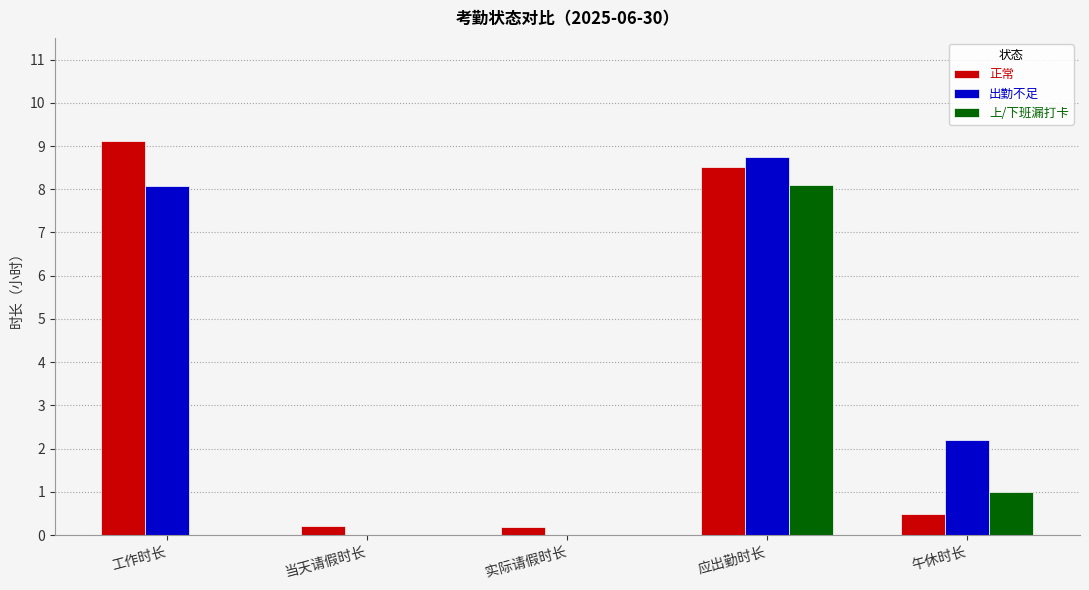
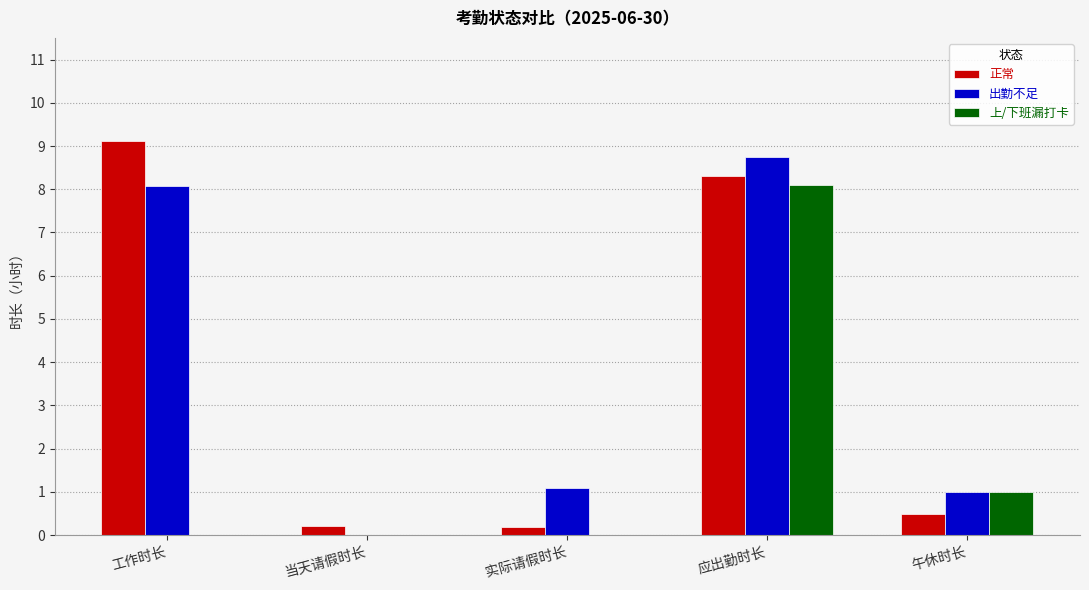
  {
    "正常": {
      "工作时长": 9.1,
      "当天请假时长": 0.2,
      "实际请假时长": 0.2,
-     "应出勤时长": 8.5,
+     "应出勤时长": 8.3,
      "午休时长": 0.5
    },
    "出勤不足": {
      "工作时长": 8.1,
      "当天请假时长": 0.0,
-     "实际请假时长": 0.0,
+     "实际请假时长": 1.1,
      "应出勤时长": 8.8,
-     "午休时长": 2.2
+     "午休时长": 1.0
    },
    "上/下班漏打卡": {
      "工作时长": 0.0,
      "当天请假时长": 0.0,
      "实际请假时长": 0.0,
      "应出勤时长": 8.1,
      "午休时长": 1.0
    }
  }
